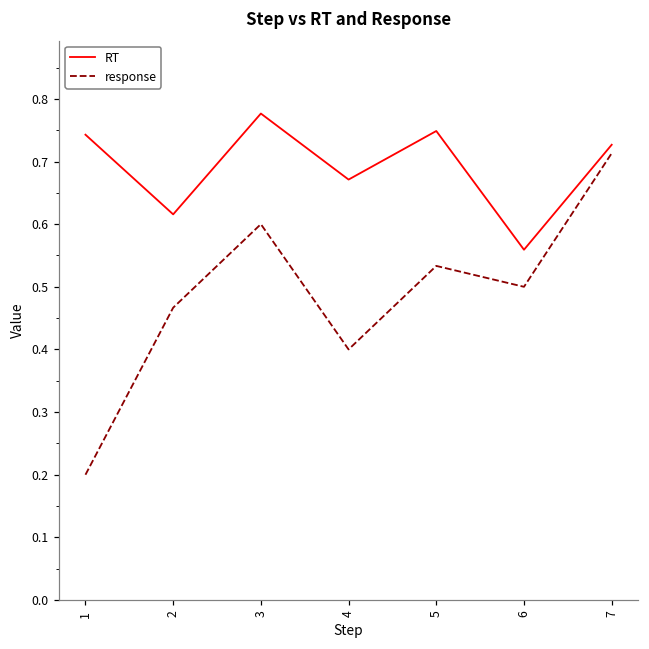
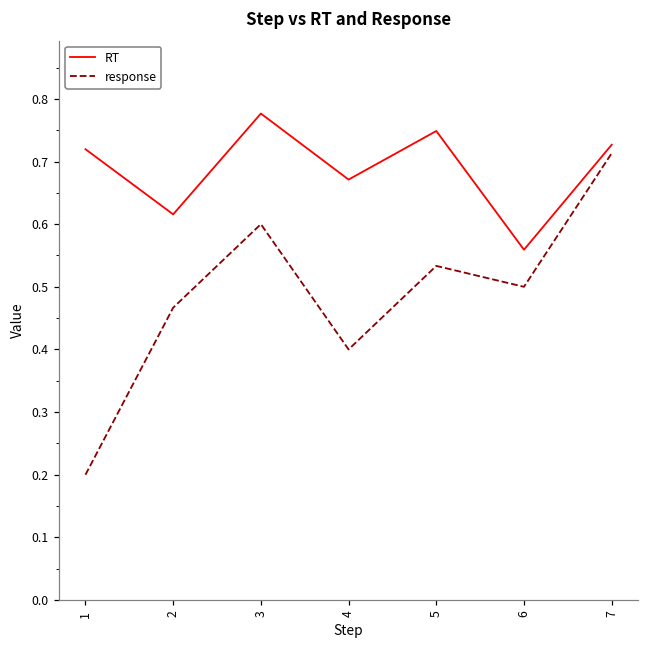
  {
    "RT": {
-     "1": 0.74,
+     "1": 0.72,
      "2": 0.62,
      "3": 0.78,
      "4": 0.67,
      "5": 0.75,
      "6": 0.56,
      "7": 0.73
    },
    "response": {
      "1": 0.20,
      "2": 0.47,
      "3": 0.60,
      "4": 0.40,
      "5": 0.53,
      "6": 0.50,
      "7": 0.71
    }
  }
